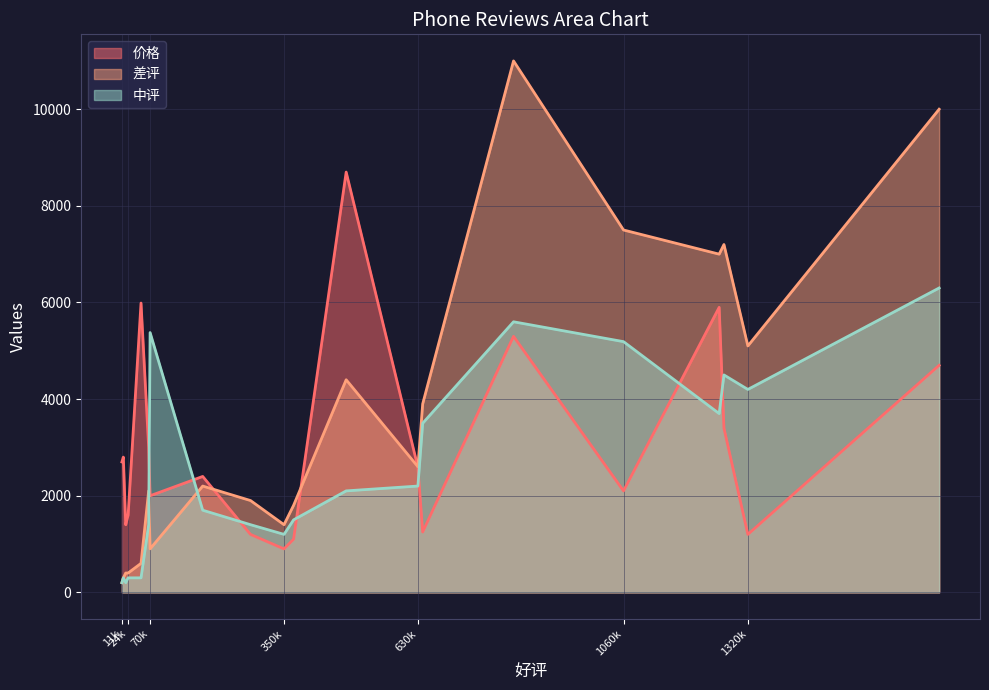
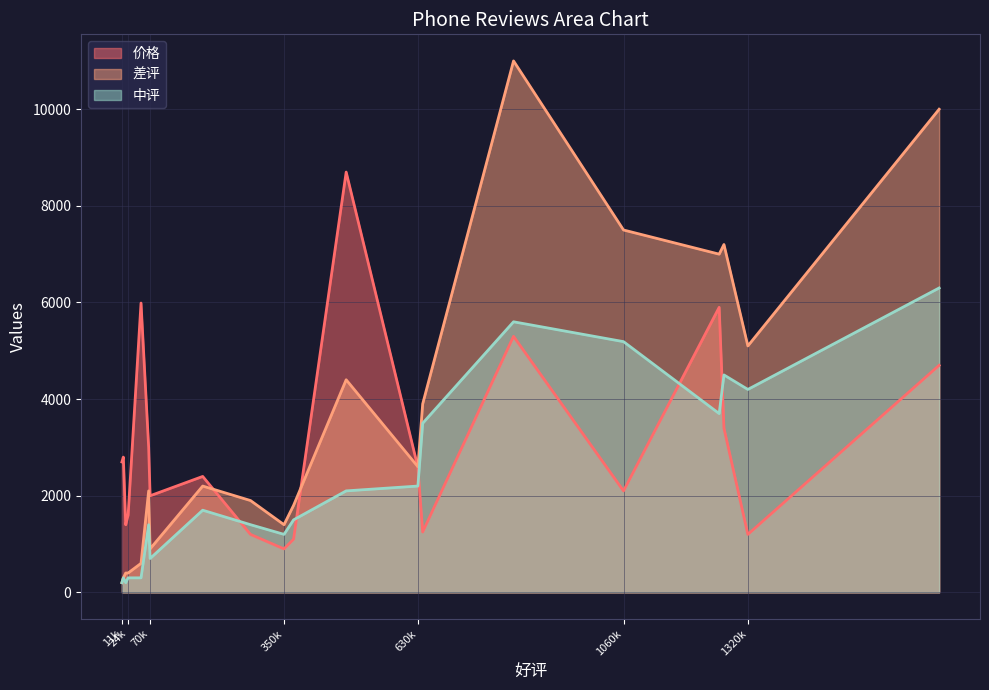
  {
    "中评": {
      "24k": 300,
-     "70k": 5400,
+     "70k": 700,
      "350k": 1200,
      "630k": 2200,
      "1060k": 5200,
      "1320k": 4200
    }
  }
